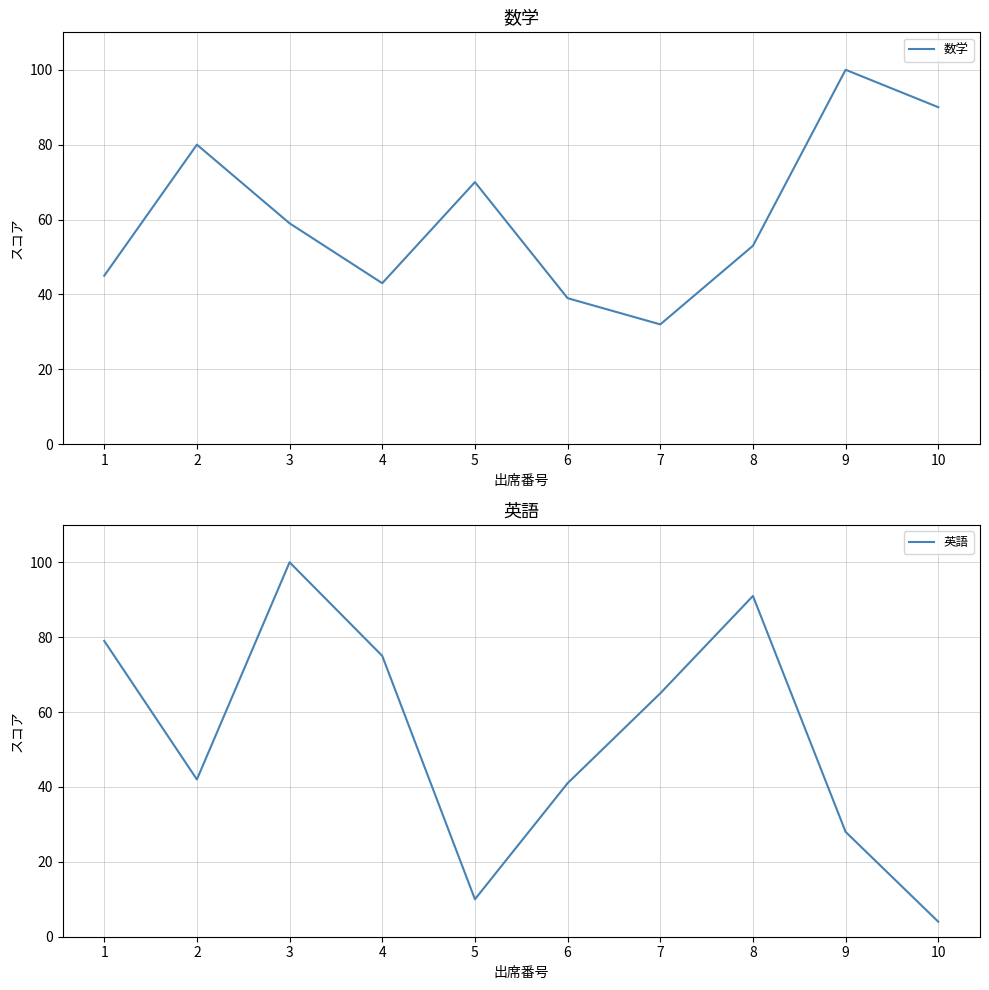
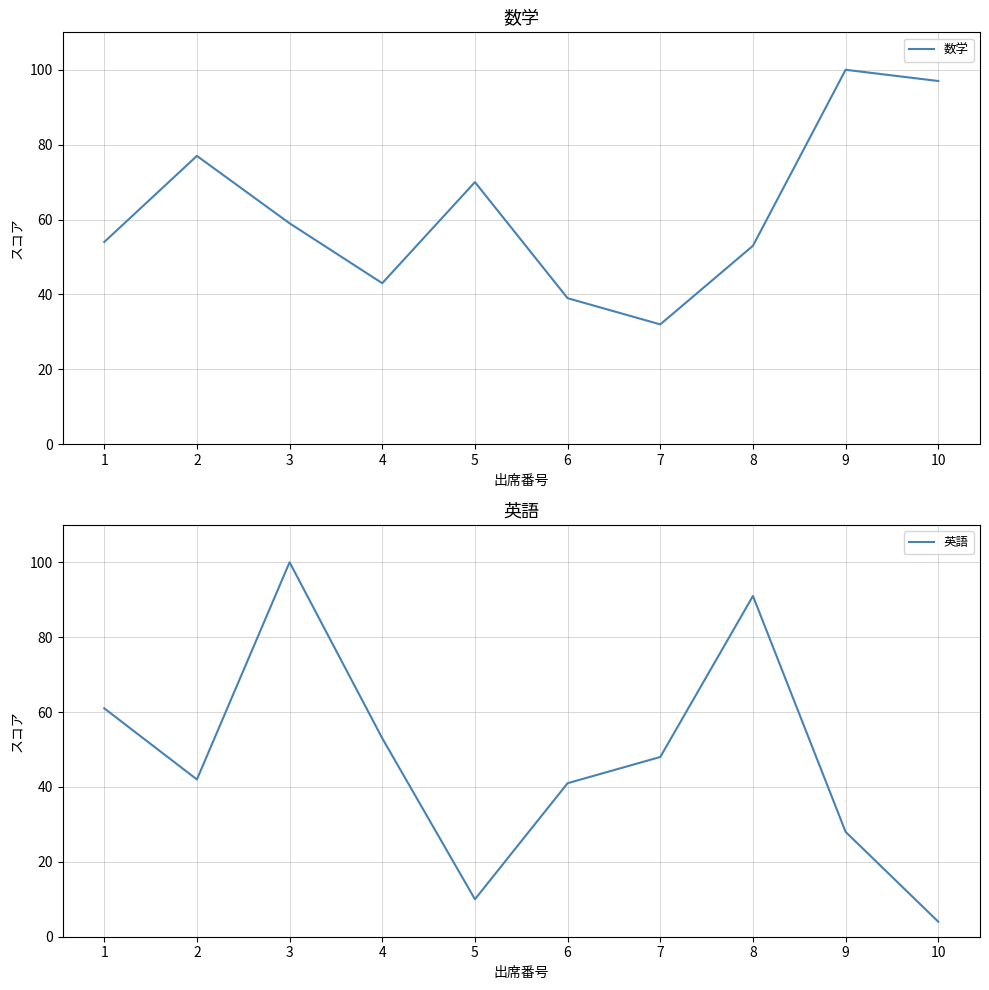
  {
    "数学": {
-     "1": 45,
-     "2": 80,
+     "1": 54,
+     "2": 77,
      "3": 59,
      "4": 43,
      "5": 70,
      "6": 39,
      "7": 32,
      "8": 53,
      "9": 100,
-     "10": 90
+     "10": 97
    },
    "英語": {
-     "1": 79,
+     "1": 61,
      "2": 42,
      "3": 100,
-     "4": 75,
+     "4": 53,
      "5": 10,
      "6": 41,
-     "7": 65,
+     "7": 48,
      "8": 91,
      "9": 28,
      "10": 4
    }
  }
